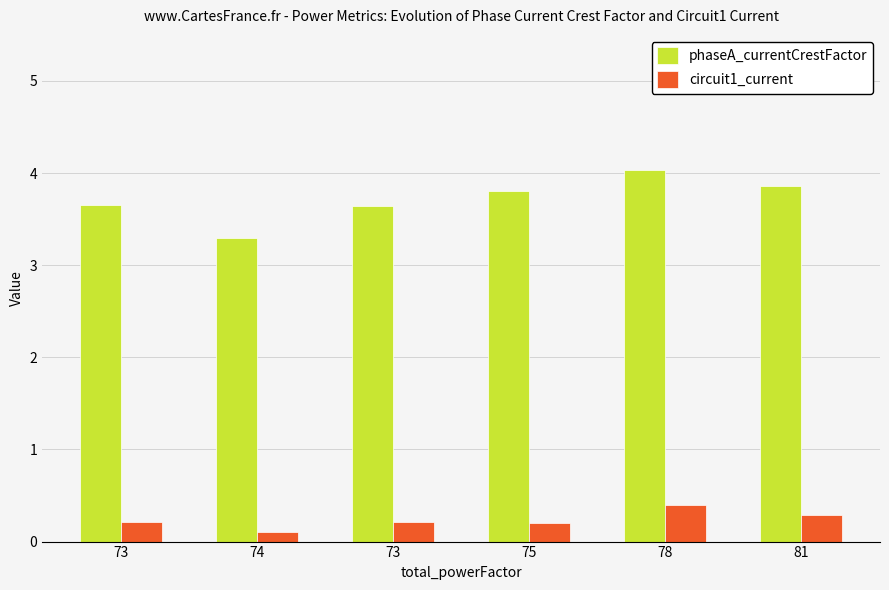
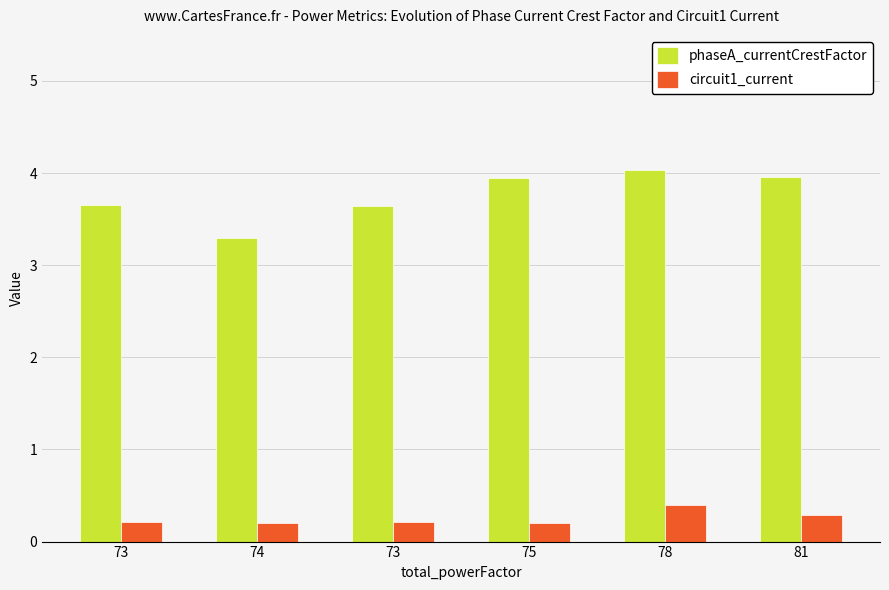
  {
    "phaseA_currentCrestFactor": {
      "74": 3.3,
-     "75": 3.8,
+     "75": 4.0,
      "78": 4.0,
-     "81": 3.9
+     "81": 4.0
    },
    "circuit1_current": {
-     "74": 0.1,
+     "74": 0.2,
      "75": 0.2,
      "78": 0.4,
      "81": 0.3
    }
  }
